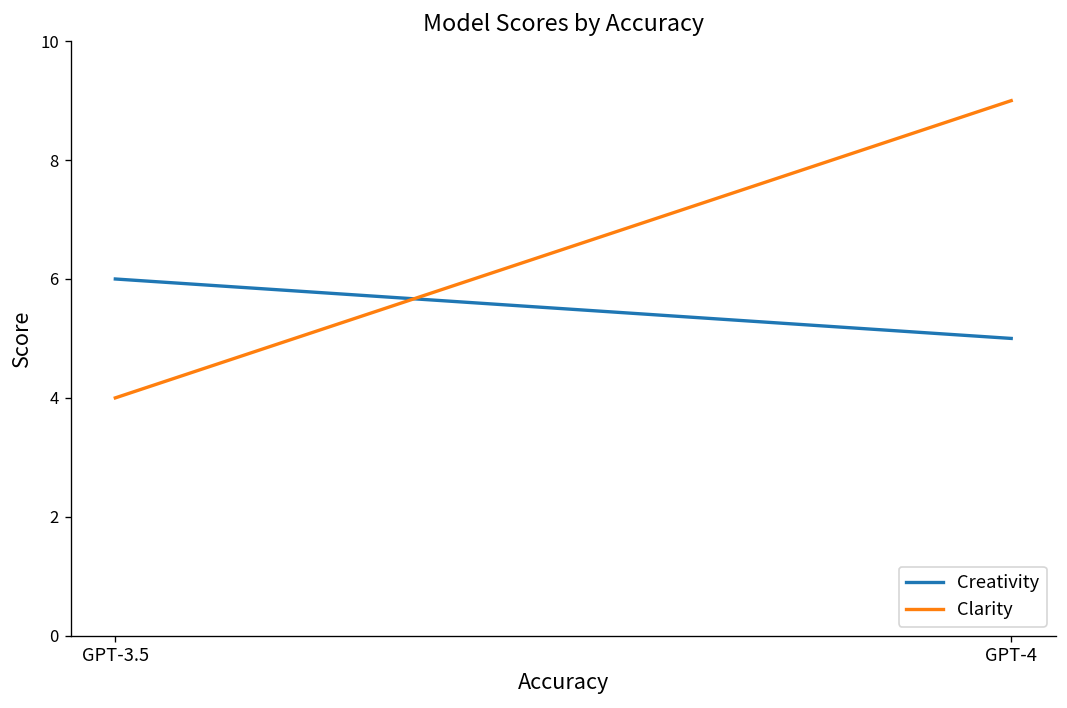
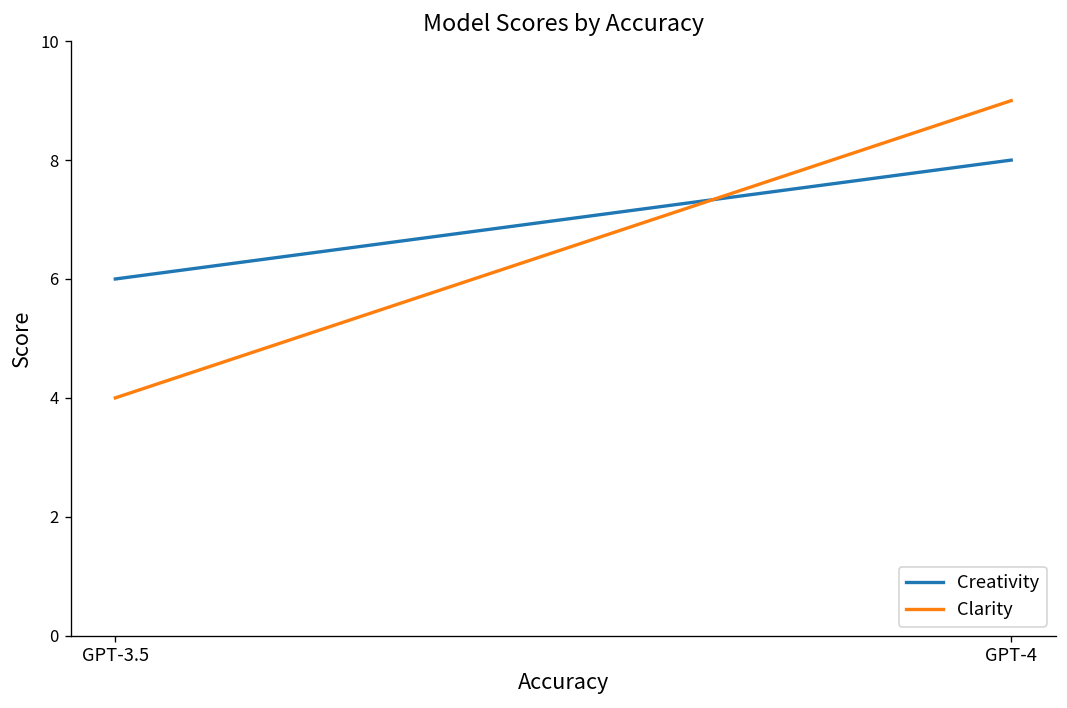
  {
    "Creativity": {
      "GPT-3.5": 6,
-     "GPT-4": 5
+     "GPT-4": 8
    },
    "Clarity": {
      "GPT-3.5": 4,
      "GPT-4": 9
    }
  }
